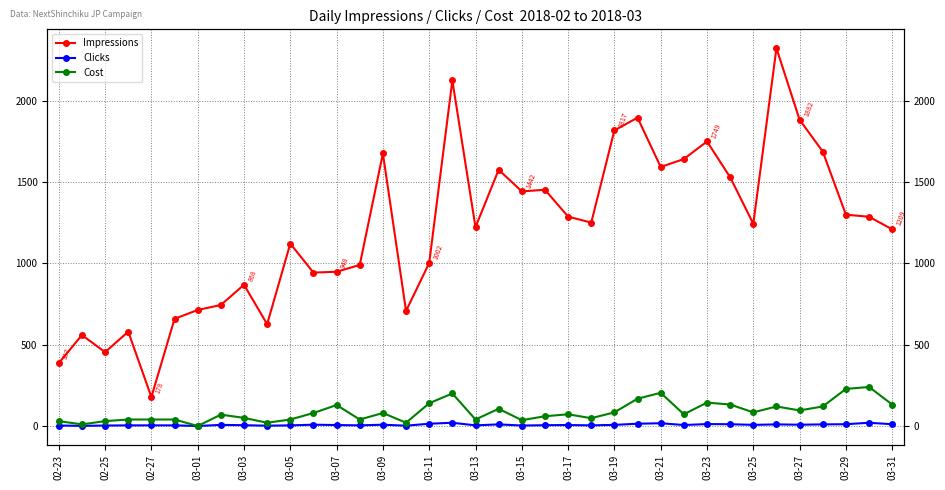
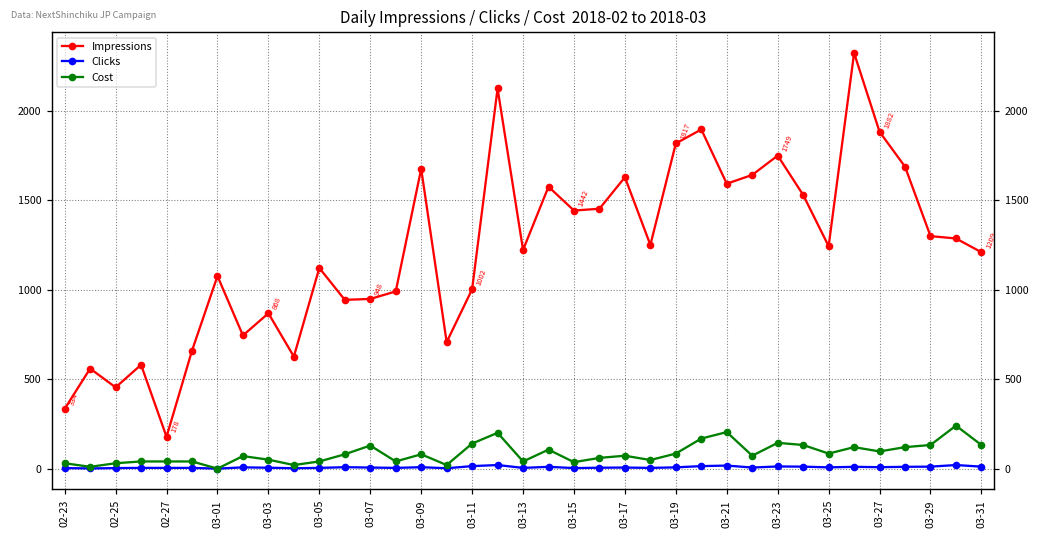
  {
    "Impressions": {
-     "02-23": 387,
+     "02-23": 334,
      "02-27": 178,
-     "03-01": 710,
+     "03-01": 1080,
      "03-03": 868,
      "03-07": 948,
      "03-11": 1002,
      "03-15": 1442,
-     "03-17": 1290,
+     "03-17": 1630,
      "03-19": 1817,
      "03-23": 1749,
      "03-27": 1882,
      "03-31": 1209
    },
    "Clicks": {
      "02-23": 0,
      "02-25": 0,
      "02-27": 0,
      "03-03": 10,
      "03-05": 0,
      "03-07": 10,
      "03-09": 10,
      "03-11": 10,
      "03-13": 0,
      "03-15": 0,
      "03-17": 10,
      "03-19": 10,
      "03-21": 20,
      "03-23": 10,
      "03-25": 10,
      "03-27": 10,
      "03-29": 10,
      "03-31": 10
    },
    "Cost": {
      "02-23": 30,
      "02-25": 30,
      "02-27": 40,
      "03-03": 50,
      "03-05": 40,
      "03-07": 130,
      "03-09": 80,
      "03-11": 140,
      "03-13": 40,
      "03-15": 40,
      "03-17": 70,
      "03-19": 80,
      "03-21": 200,
      "03-23": 140,
      "03-25": 80,
      "03-27": 100,
-     "03-29": 230,
+     "03-29": 130,
      "03-31": 130
    }
  }
